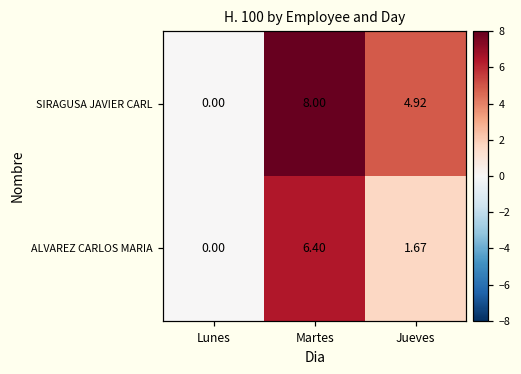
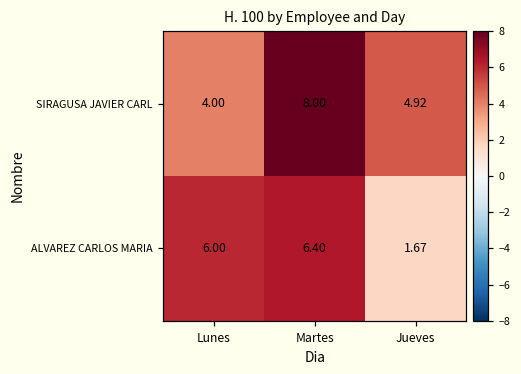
  {
    "SIRAGUSA JAVIER CARL": {
-     "Lunes": 0.00,
+     "Lunes": 4.00,
      "Martes": 8.00,
      "Jueves": 4.92
    },
    "ALVAREZ CARLOS MARIA": {
-     "Lunes": 0.00,
+     "Lunes": 6.00,
      "Martes": 6.40,
      "Jueves": 1.67
    }
  }
